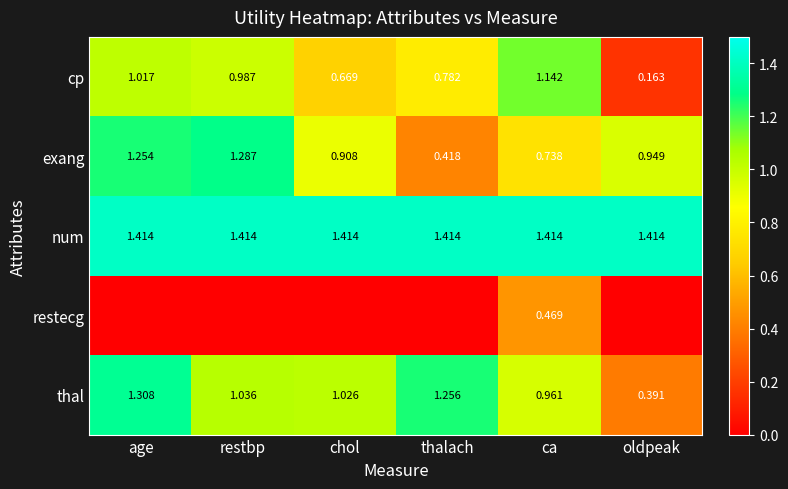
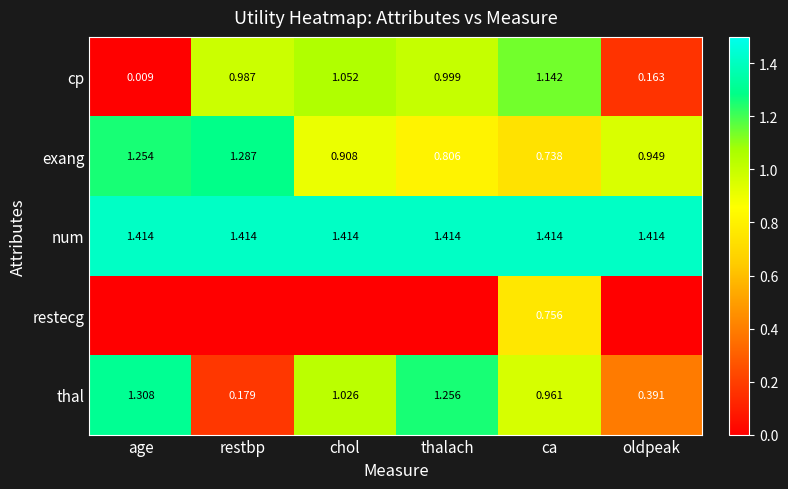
  {
    "cp": {
-     "age": 1.017,
+     "age": 0.009,
      "restbp": 0.987,
-     "chol": 0.669,
-     "thalach": 0.782,
+     "chol": 1.052,
+     "thalach": 0.999,
      "ca": 1.142,
      "oldpeak": 0.163
    },
    "exang": {
      "age": 1.254,
      "restbp": 1.287,
      "chol": 0.908,
-     "thalach": 0.418,
+     "thalach": 0.806,
      "ca": 0.738,
      "oldpeak": 0.949
    },
    "num": {
      "age": 1.414,
      "restbp": 1.414,
      "chol": 1.414,
      "thalach": 1.414,
      "ca": 1.414,
      "oldpeak": 1.414
    },
    "restecg": {
-     "ca": 0.469
+     "ca": 0.756
    },
    "thal": {
      "age": 1.308,
-     "restbp": 1.036,
+     "restbp": 0.179,
      "chol": 1.026,
      "thalach": 1.256,
      "ca": 0.961,
      "oldpeak": 0.391
    }
  }
